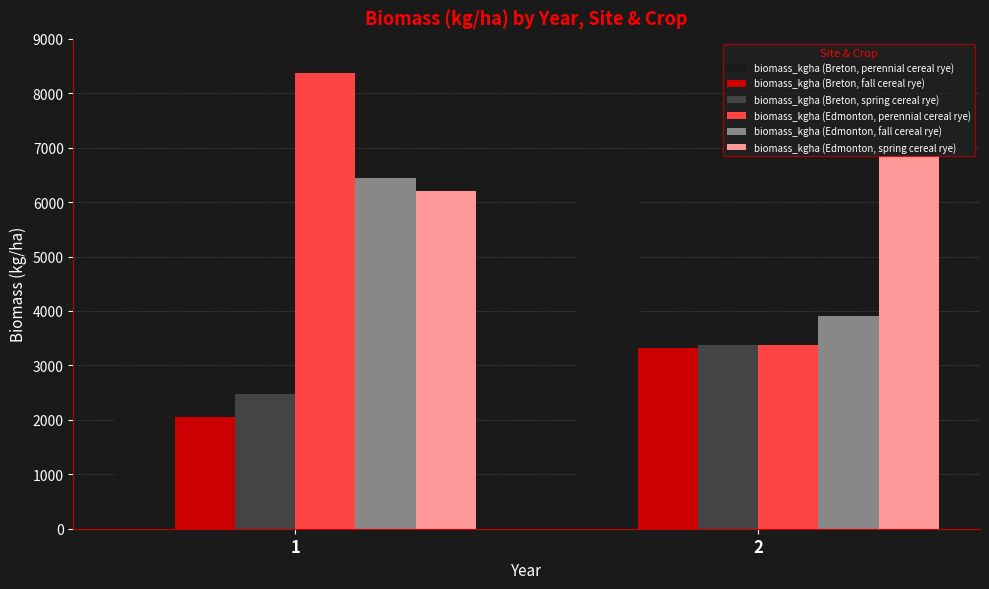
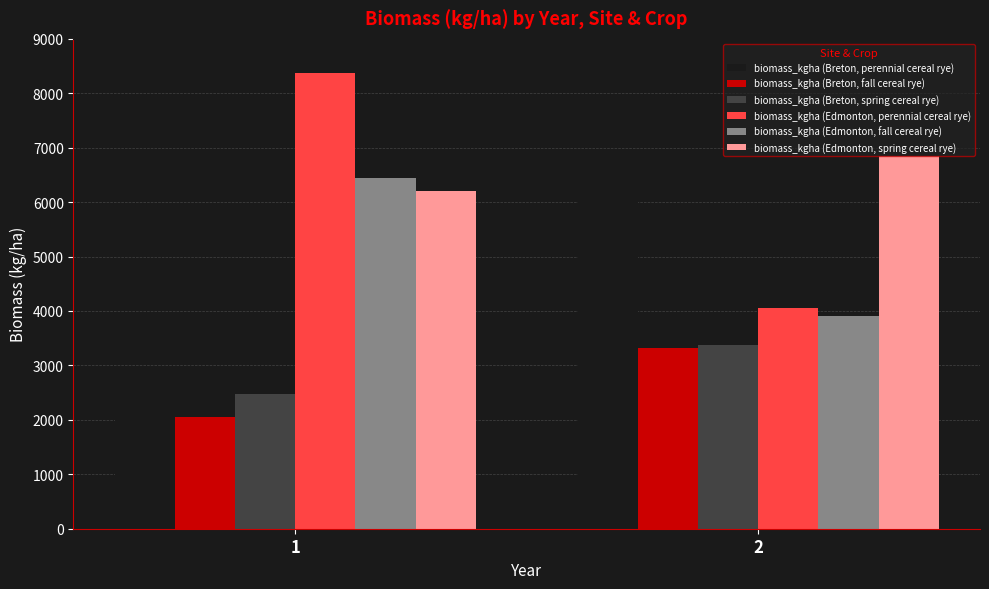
  {
    "biomass_kgha (Breton, perennial cereal rye)": {
      "1": 3000,
      "2": 6500
    },
    "biomass_kgha (Breton, fall cereal rye)": {
      "1": 2100,
      "2": 3300
    },
    "biomass_kgha (Breton, spring cereal rye)": {
      "1": 2500,
      "2": 3400
    },
    "biomass_kgha (Edmonton, perennial cereal rye)": {
      "1": 8400,
-     "2": 3400
+     "2": 4100
    },
    "biomass_kgha (Edmonton, fall cereal rye)": {
      "1": 6500,
      "2": 3900
    },
    "biomass_kgha (Edmonton, spring cereal rye)": {
      "1": 6200
    }
  }
